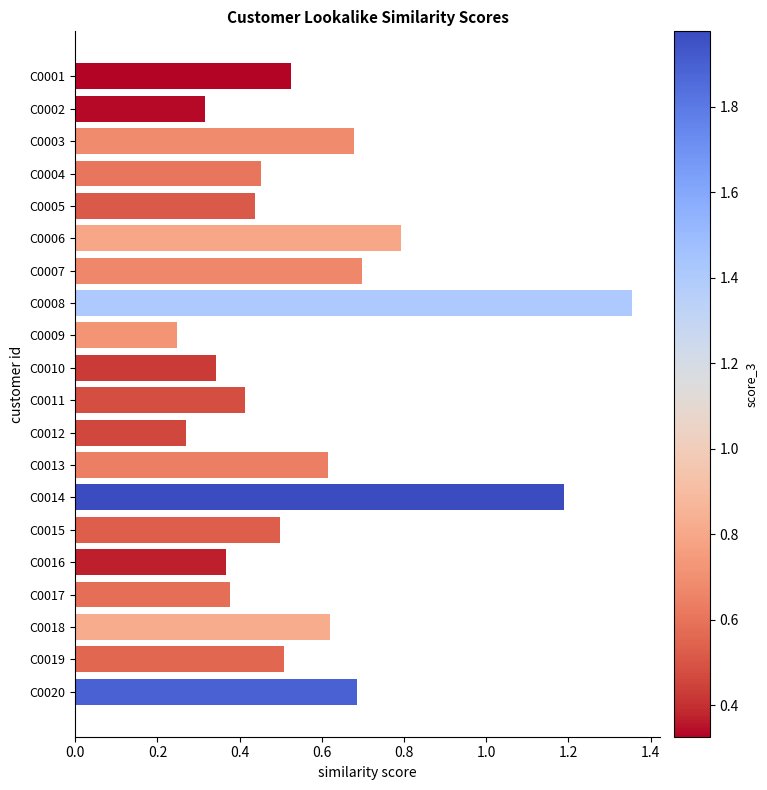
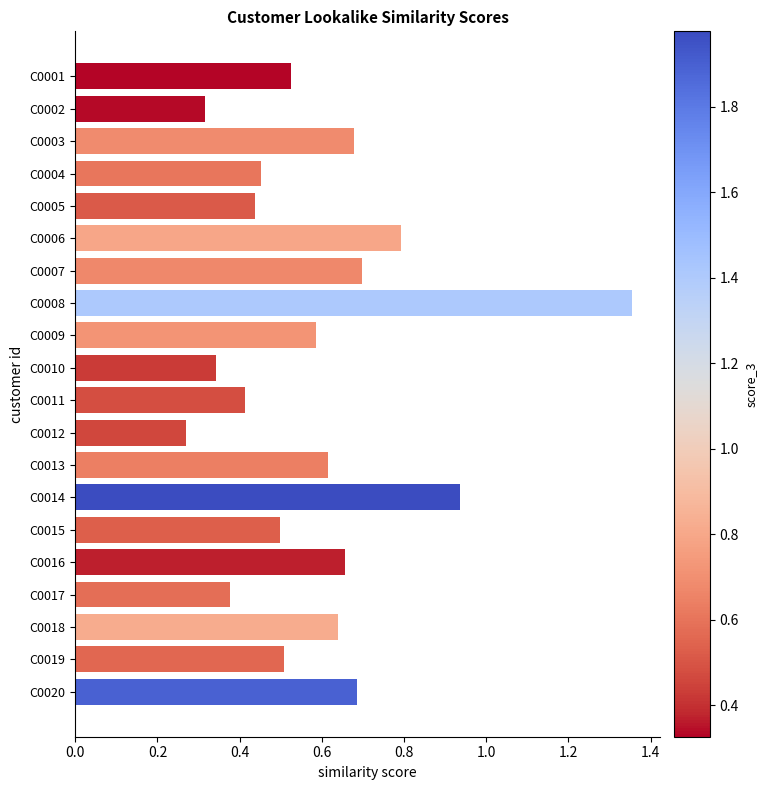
  {
    "C0001": 0.52,
    "C0002": 0.32,
    "C0003": 0.68,
    "C0004": 0.45,
    "C0005": 0.44,
    "C0006": 0.79,
    "C0007": 0.70,
    "C0008": 1.36,
-   "C0009": 0.25,
+   "C0009": 0.59,
    "C0010": 0.34,
    "C0011": 0.41,
    "C0012": 0.27,
    "C0013": 0.62,
-   "C0014": 1.19,
+   "C0014": 0.94,
    "C0015": 0.50,
-   "C0016": 0.37,
+   "C0016": 0.66,
    "C0017": 0.38,
-   "C0018": 0.62,
+   "C0018": 0.64,
    "C0019": 0.51,
    "C0020": 0.68
  }
